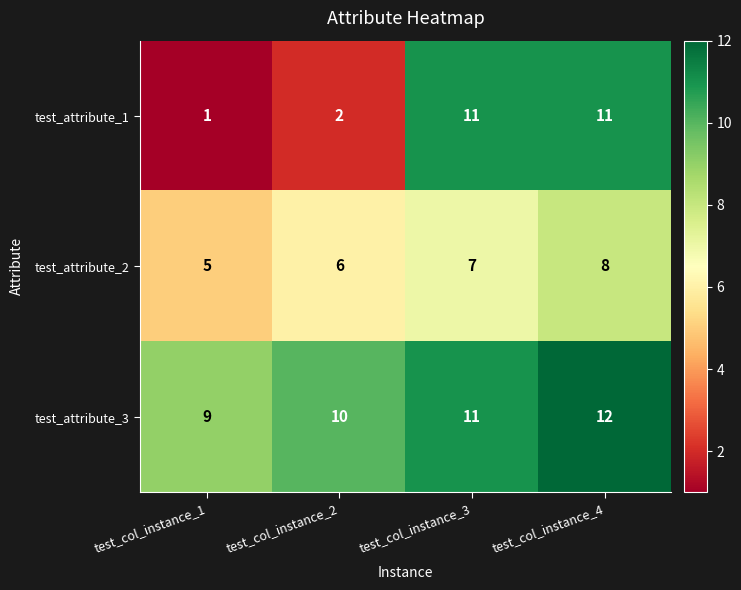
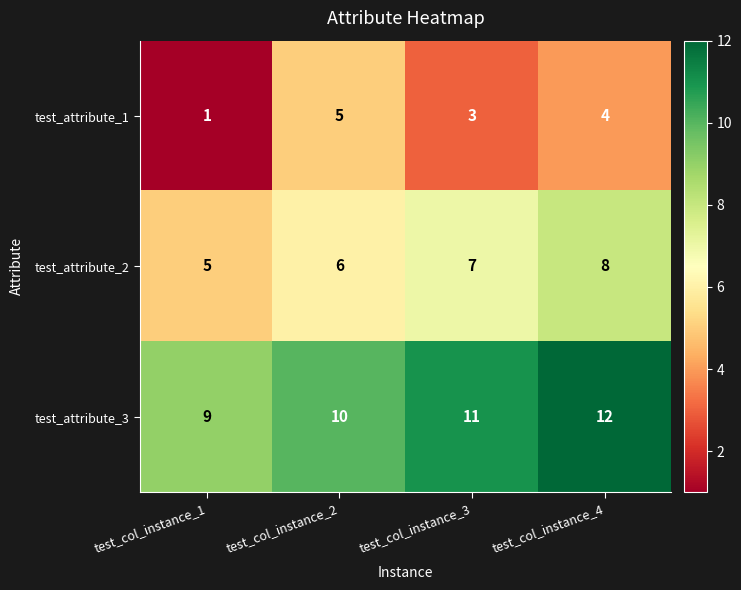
  {
    "test_attribute_1": {
      "test_col_instance_1": 1,
-     "test_col_instance_2": 2,
-     "test_col_instance_3": 11,
-     "test_col_instance_4": 11
+     "test_col_instance_2": 5,
+     "test_col_instance_3": 3,
+     "test_col_instance_4": 4
    },
    "test_attribute_2": {
      "test_col_instance_1": 5,
      "test_col_instance_2": 6,
      "test_col_instance_3": 7,
      "test_col_instance_4": 8
    },
    "test_attribute_3": {
      "test_col_instance_1": 9,
      "test_col_instance_2": 10,
      "test_col_instance_3": 11,
      "test_col_instance_4": 12
    }
  }
